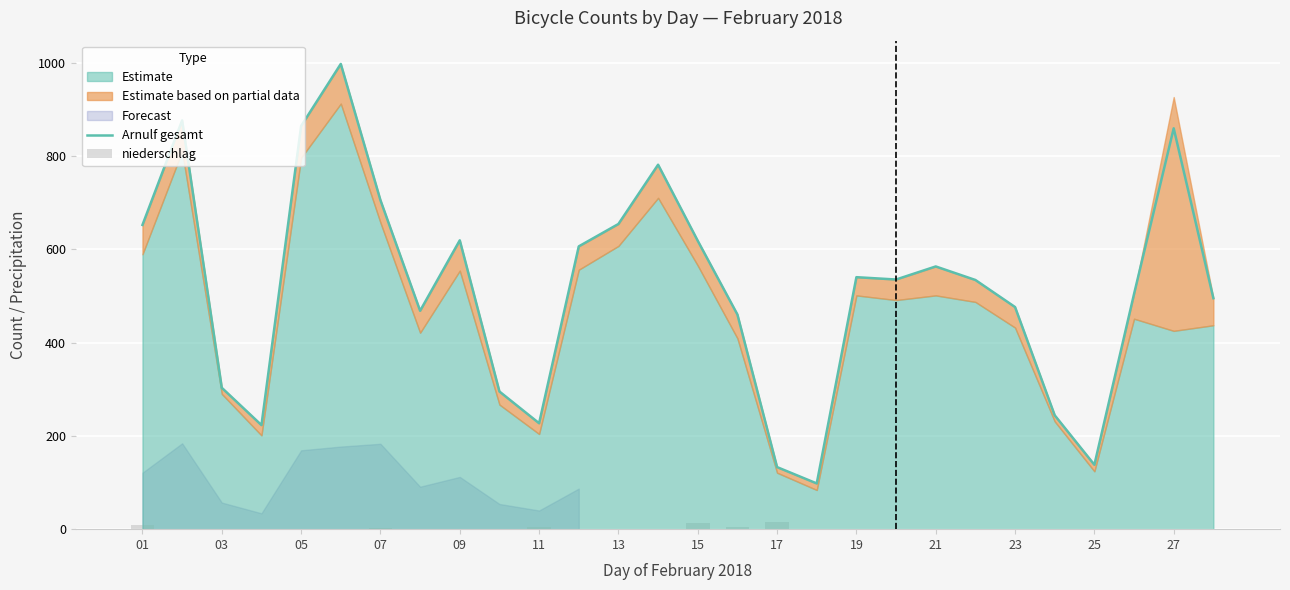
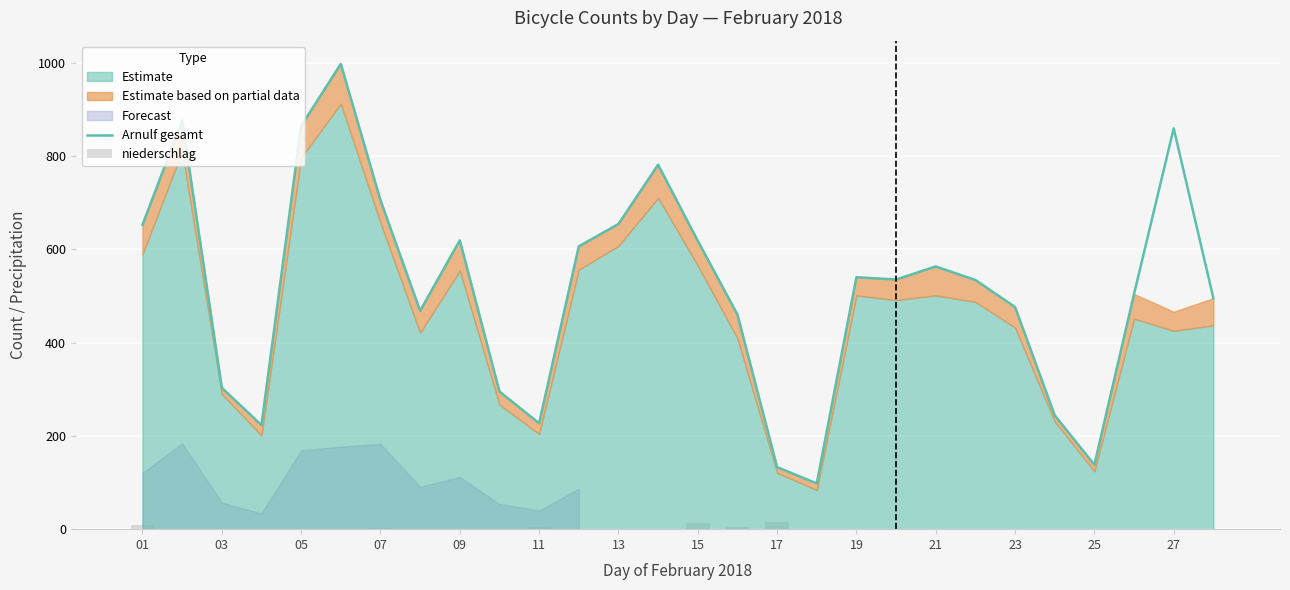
  {
    "Estimate based on partial data": {
-     "27": 500
+     "27": 40
    }
  }
